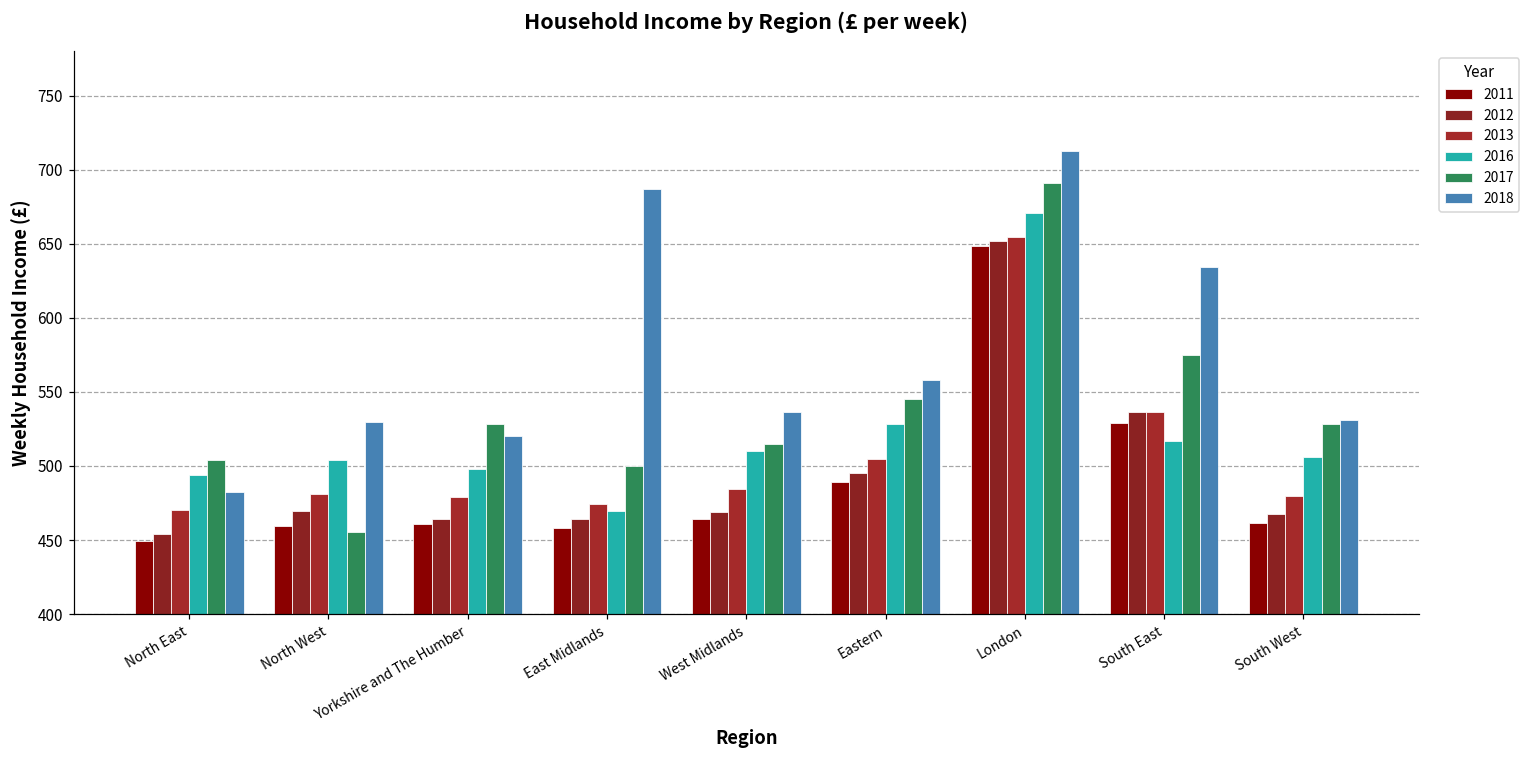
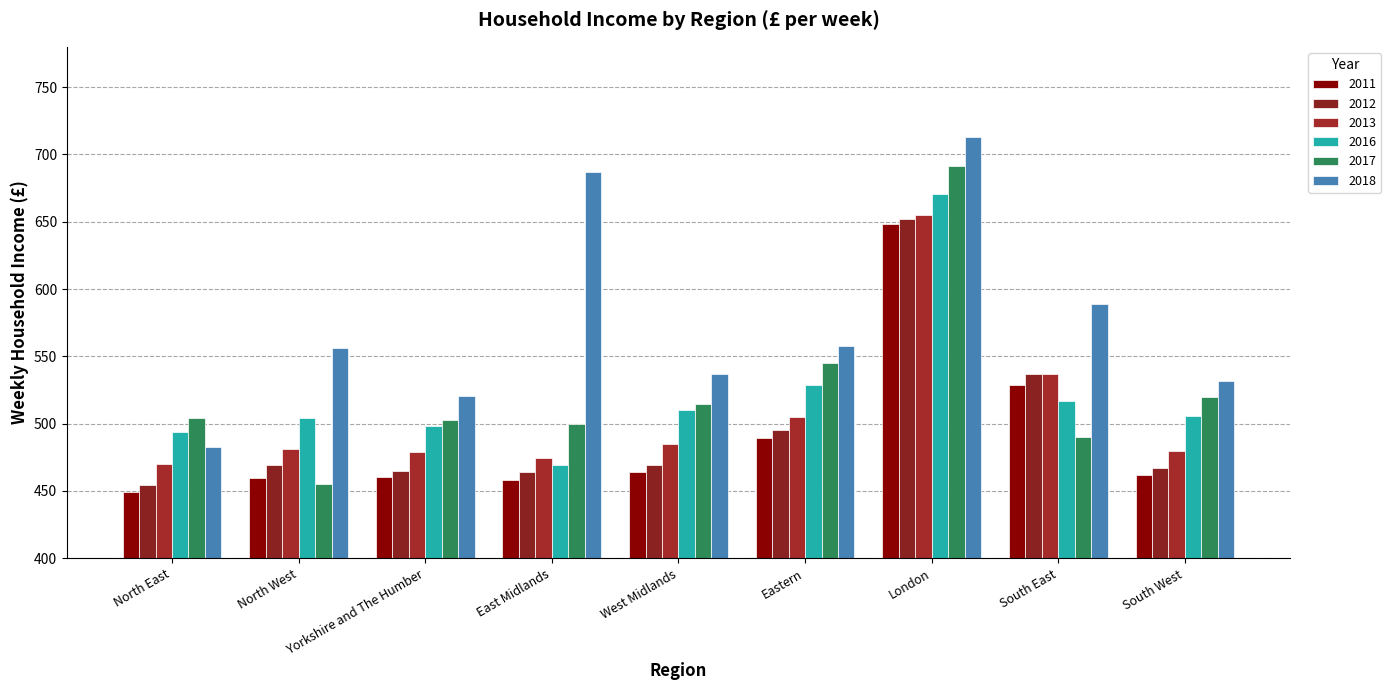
  {
    "2016": {
      "North East": 494,
      "North West": 504,
      "Yorkshire and The Humber": 498,
      "East Midlands": 470,
      "West Midlands": 510,
      "Eastern": 529,
      "London": 671,
      "South East": 517,
      "South West": 506
    },
    "2017": {
      "North East": 504,
      "North West": 455,
-     "Yorkshire and The Humber": 528,
+     "Yorkshire and The Humber": 503,
      "East Midlands": 500,
      "West Midlands": 515,
      "Eastern": 545,
      "London": 691,
-     "South East": 575,
-     "South West": 528
+     "South East": 490,
+     "South West": 520
    },
    "2018": {
      "North East": 482,
-     "North West": 530,
+     "North West": 556,
      "Yorkshire and The Humber": 520,
      "East Midlands": 687,
      "West Midlands": 537,
      "Eastern": 558,
      "London": 713,
-     "South East": 635,
+     "South East": 589,
      "South West": 531
    }
  }
